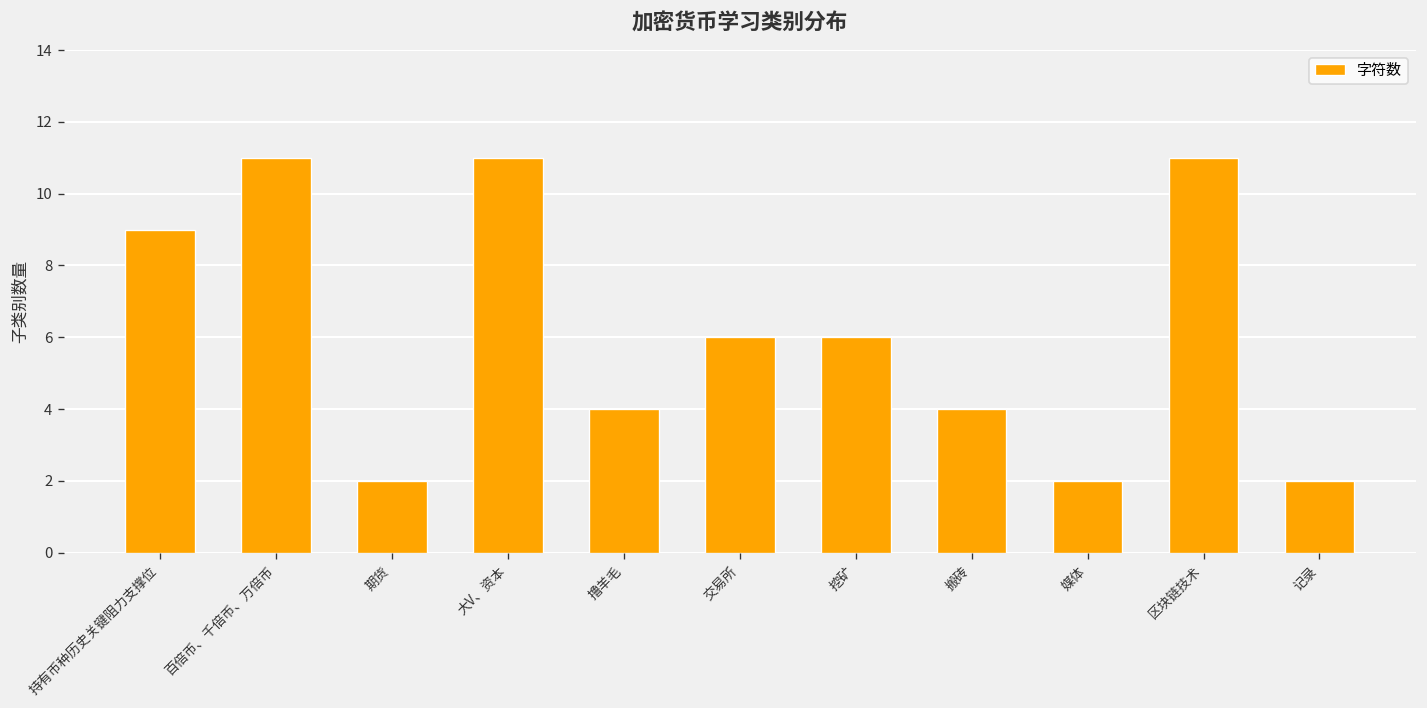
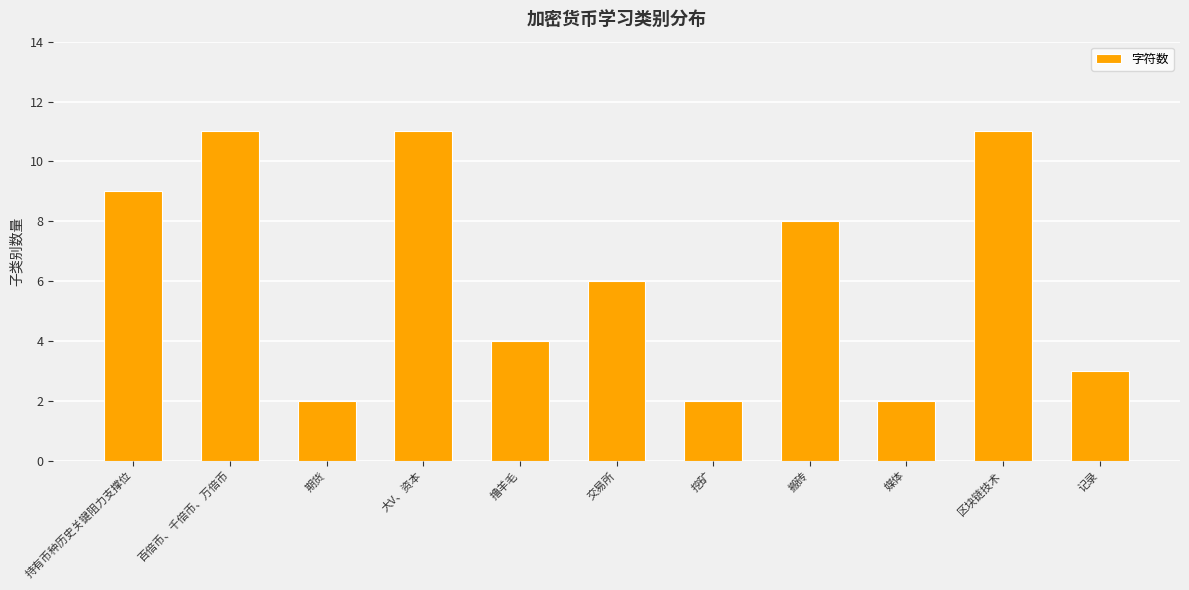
  {
    "持有币种历史关键阻力支撑位": 9,
    "百倍币、千倍币、万倍币": 11,
    "期货": 2,
    "大V、资本": 11,
    "撸羊毛": 4,
    "交易所": 6,
-   "挖矿": 6,
-   "搬砖": 4,
+   "挖矿": 2,
+   "搬砖": 8,
    "媒体": 2,
    "区块链技术": 11,
-   "记录": 2
+   "记录": 3
  }
